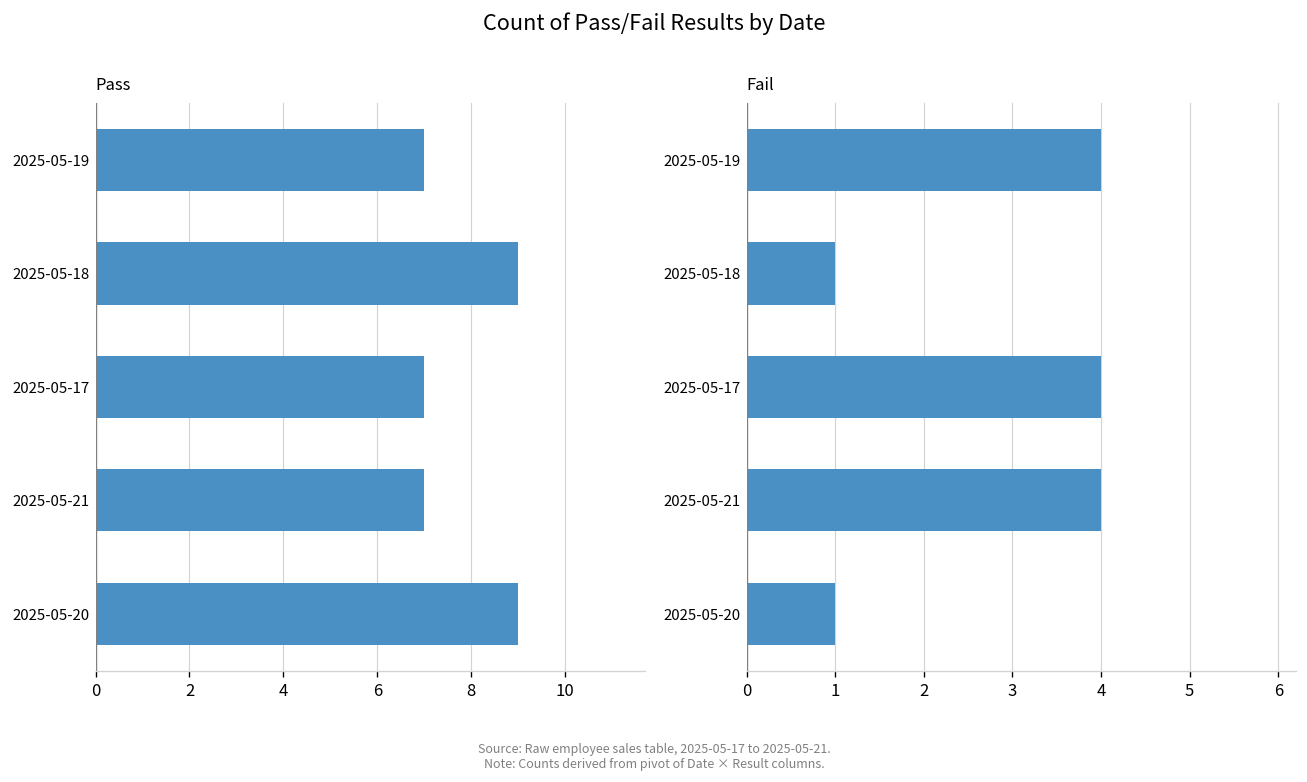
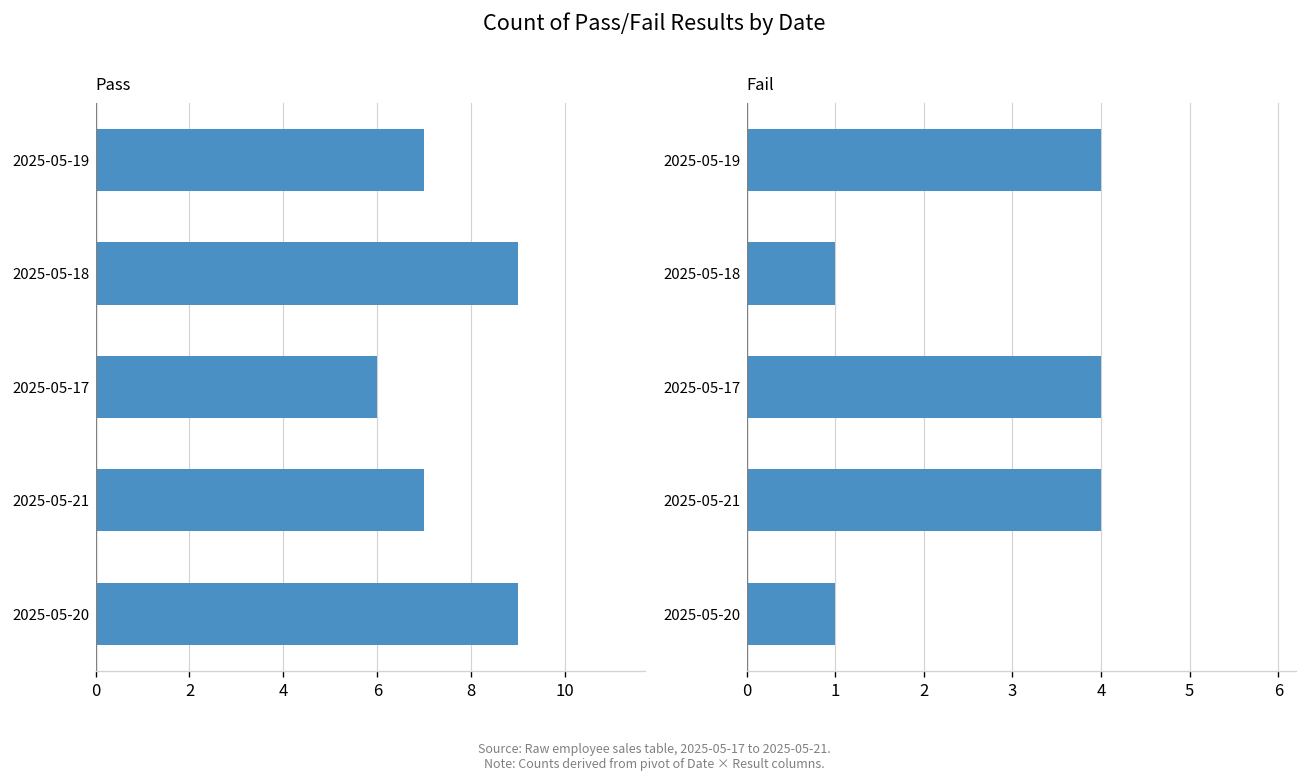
  {
    "Pass": {
      "2025-05-19": 7,
      "2025-05-18": 9,
-     "2025-05-17": 7,
+     "2025-05-17": 6,
      "2025-05-21": 7,
      "2025-05-20": 9
    },
    "Fail": {
      "2025-05-19": 4.0,
      "2025-05-18": 1.0,
      "2025-05-17": 4.0,
      "2025-05-21": 4.0,
      "2025-05-20": 1.0
    }
  }
